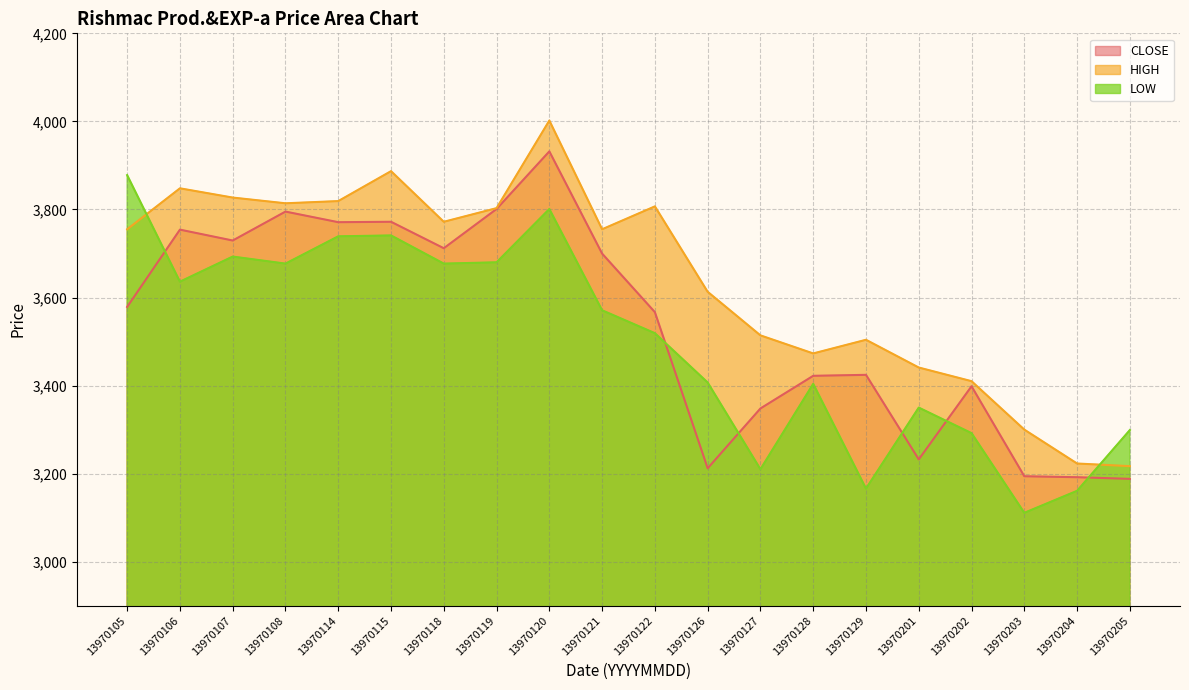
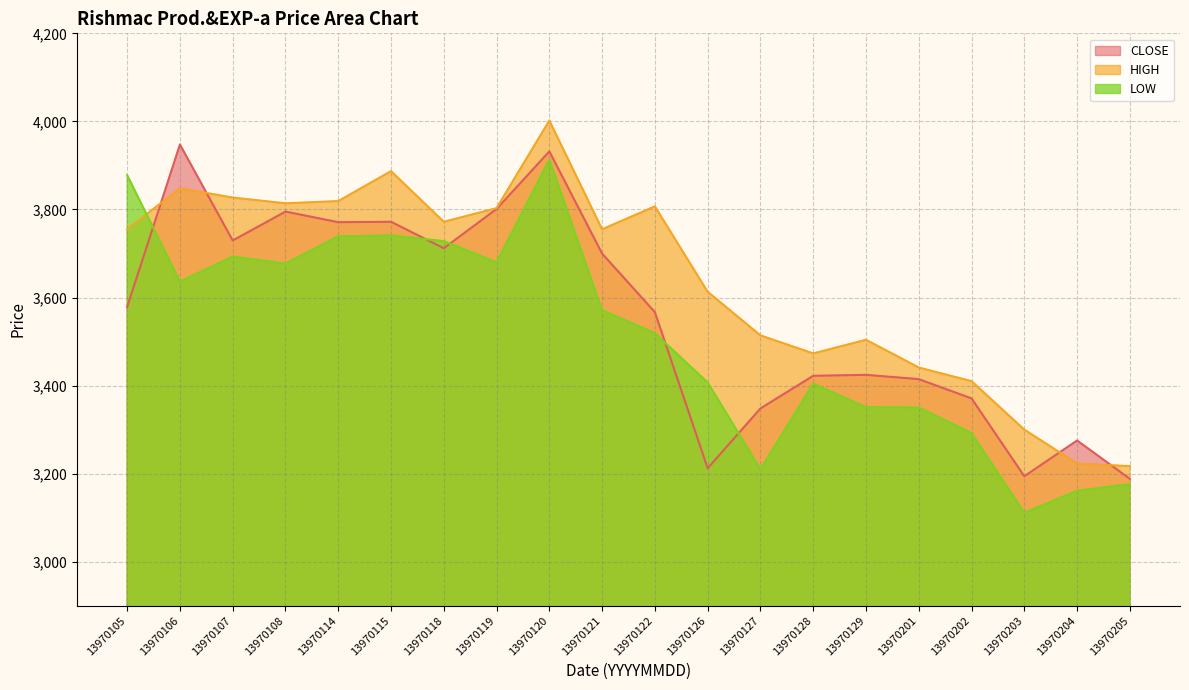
  {
    "CLOSE": {
      "13970105": "3,580",
-     "13970106": "3,750",
+     "13970106": "3,950",
      "13970107": "3,730",
      "13970108": "3,800",
      "13970114": "3,770",
      "13970115": "3,770",
      "13970118": "3,710",
      "13970120": "3,930",
      "13970121": "3,700",
      "13970122": "3,570",
      "13970126": "3,210",
      "13970127": "3,350",
      "13970128": "3,420",
      "13970129": "3,420",
-     "13970201": "3,230",
-     "13970202": "3,400",
+     "13970201": "3,410",
+     "13970202": "3,370",
      "13970203": "3,190",
-     "13970204": "3,190",
+     "13970204": "3,280",
      "13970205": "3,190"
    },
    "HIGH": {
      "13970105": "3,760",
      "13970106": "3,850",
      "13970107": "3,830",
      "13970108": "3,810",
      "13970114": "3,820",
      "13970115": "3,890",
      "13970118": "3,770",
      "13970120": "4,000",
      "13970121": "3,760",
      "13970122": "3,810",
      "13970126": "3,610",
      "13970127": "3,510",
      "13970128": "3,470",
      "13970129": "3,500",
      "13970201": "3,440",
      "13970202": "3,410",
      "13970203": "3,300",
      "13970204": "3,220",
      "13970205": "3,220"
    },
    "LOW": {
      "13970105": "3,880",
      "13970106": "3,640",
      "13970107": "3,690",
      "13970108": "3,680",
      "13970114": "3,740",
      "13970115": "3,740",
-     "13970118": "3,680",
+     "13970118": "3,730",
      "13970119": "3,680",
-     "13970120": "3,800",
+     "13970120": "3,910",
      "13970121": "3,570",
      "13970122": "3,520",
      "13970126": "3,410",
      "13970127": "3,210",
      "13970128": "3,400",
-     "13970129": "3,170",
+     "13970129": "3,350",
      "13970201": "3,350",
      "13970202": "3,290",
      "13970203": "3,110",
      "13970204": "3,160",
-     "13970205": "3,300"
+     "13970205": "3,180"
    }
  }
